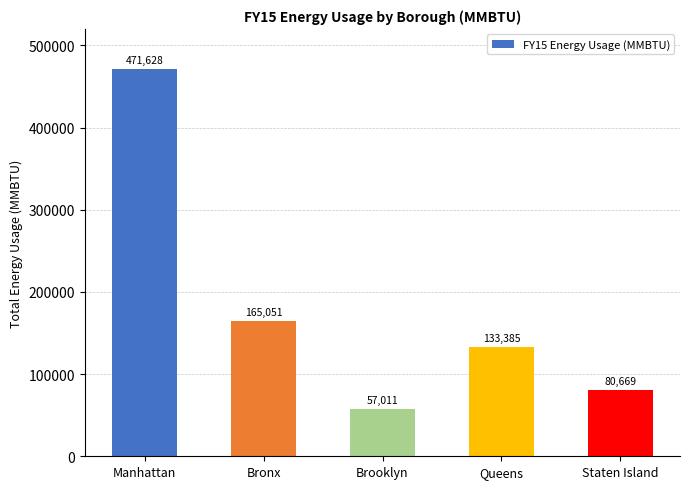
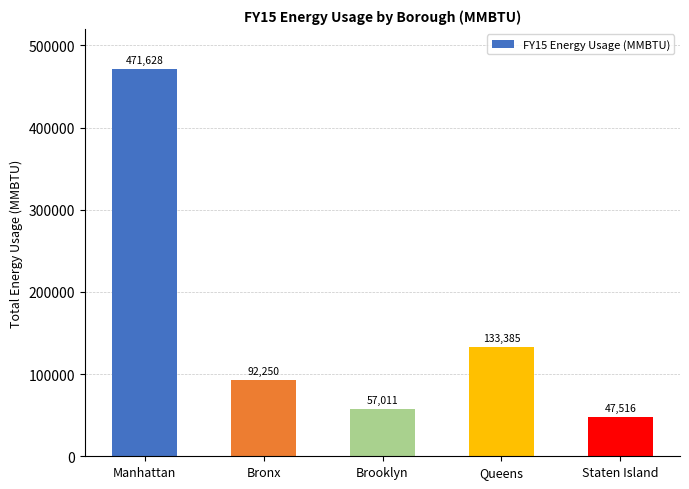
  {
    "Manhattan": "471,628",
-   "Bronx": "165,051",
+   "Bronx": "92,250",
    "Brooklyn": "57,011",
    "Queens": "133,385",
-   "Staten Island": "80,669"
+   "Staten Island": "47,516"
  }
